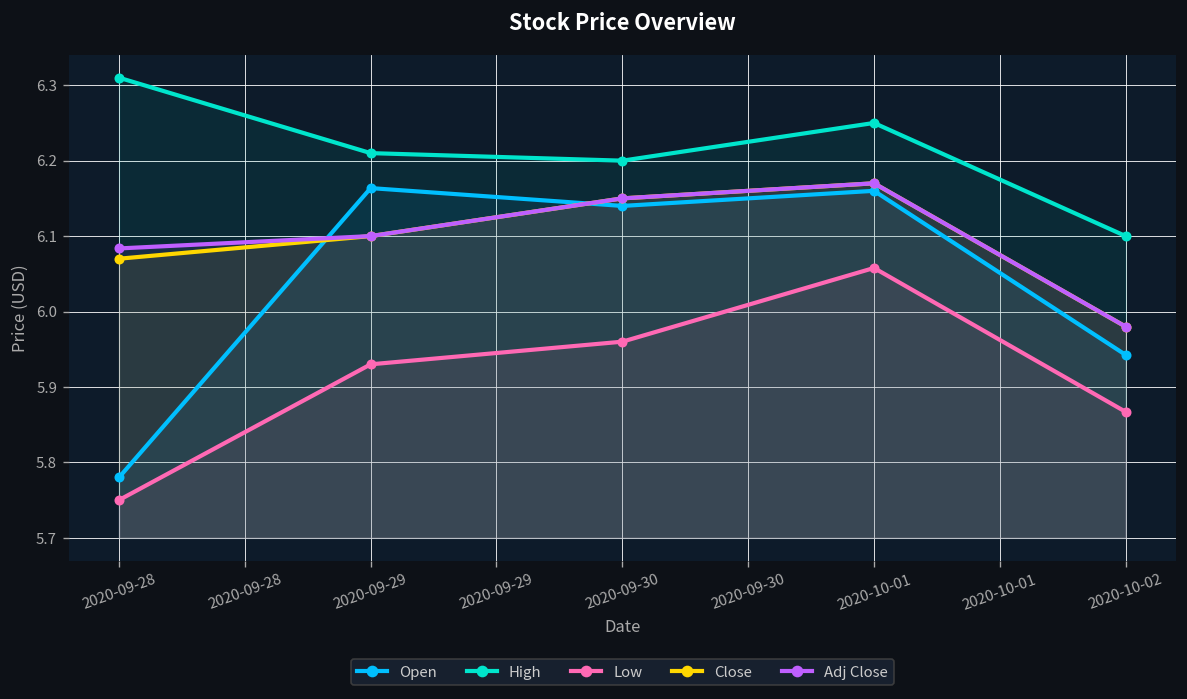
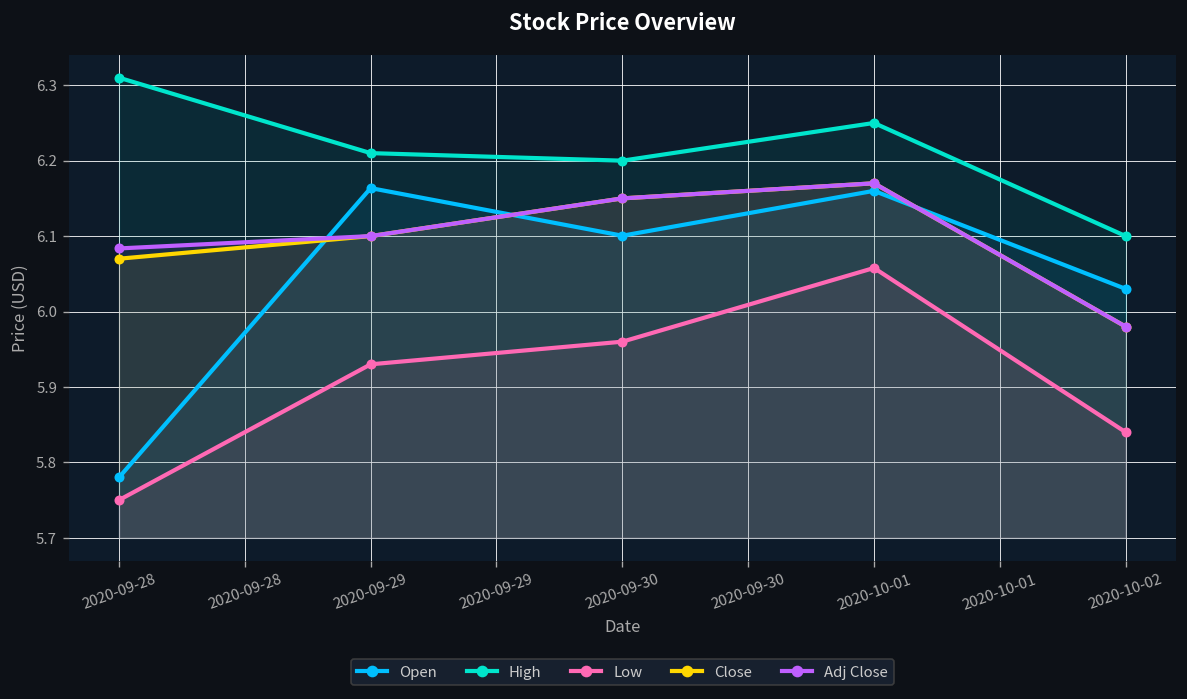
  {
    "Open": {
      "2020-09-28": 5.78,
      "2020-09-29": 6.16,
-     "2020-09-30": 6.14,
+     "2020-09-30": 6.10,
      "2020-10-01": 6.16,
-     "2020-10-02": 5.94
+     "2020-10-02": 6.03
    },
    "High": {
      "2020-09-28": 6.31,
      "2020-09-29": 6.21,
      "2020-09-30": 6.20,
      "2020-10-01": 6.25,
      "2020-10-02": 6.10
    },
    "Low": {
      "2020-09-28": 5.75,
      "2020-09-29": 5.93,
      "2020-09-30": 5.96,
      "2020-10-01": 6.06,
-     "2020-10-02": 5.87
+     "2020-10-02": 5.84
    },
    "Close": {
      "2020-09-28": 6.07
    },
    "Adj Close": {
      "2020-09-28": 6.08
    }
  }
